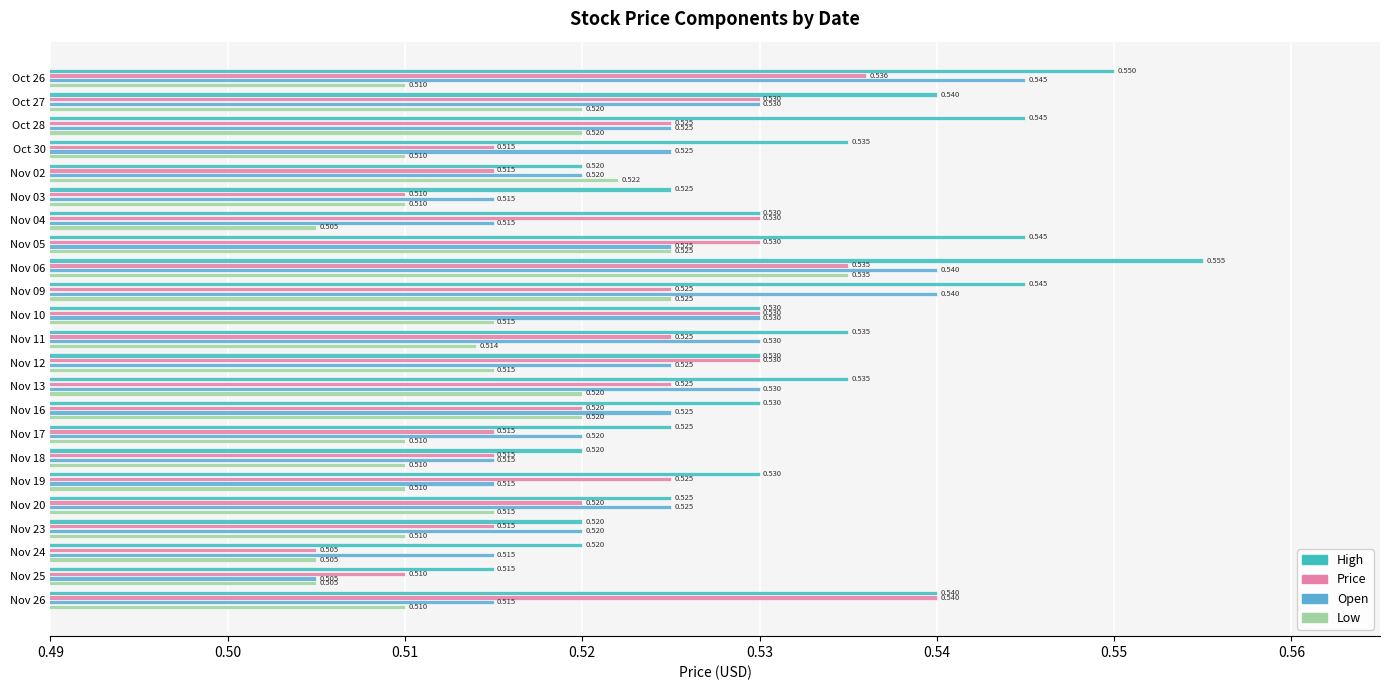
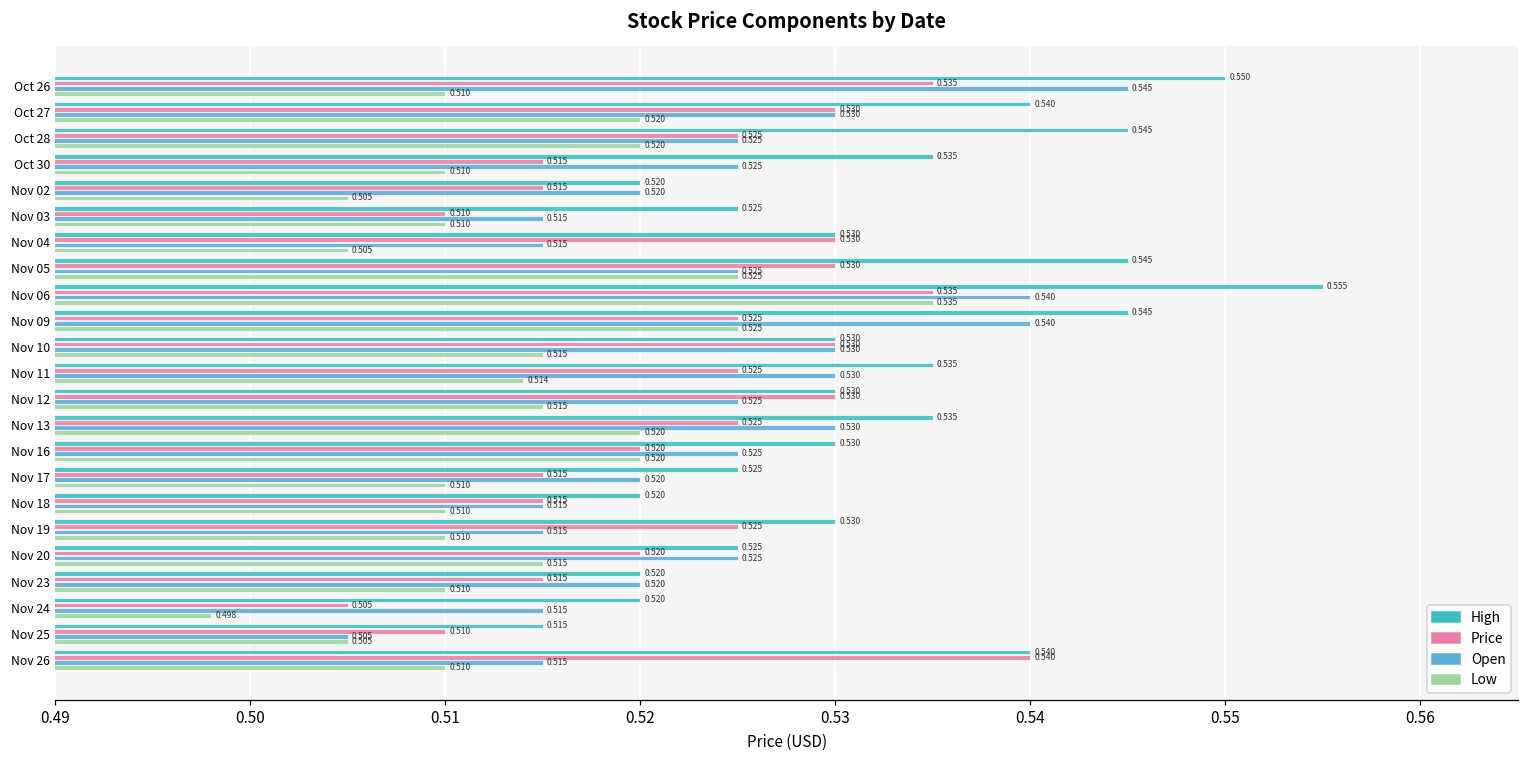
  {
    "Price": {
-     "Oct 26": 0.536,
+     "Oct 26": 0.535,
      "Oct 30": 0.515,
      "Nov 02": 0.515,
      "Nov 03": 0.510,
      "Nov 05": 0.530,
      "Nov 06": 0.535,
      "Nov 09": 0.525,
      "Nov 11": 0.525,
      "Nov 13": 0.525,
      "Nov 16": 0.520,
      "Nov 17": 0.515,
      "Nov 19": 0.525,
      "Nov 20": 0.520,
      "Nov 23": 0.515,
      "Nov 24": 0.505,
      "Nov 25": 0.510
    },
    "Low": {
      "Oct 26": 0.510,
      "Oct 27": 0.520,
      "Oct 28": 0.520,
      "Oct 30": 0.510,
-     "Nov 02": 0.522,
+     "Nov 02": 0.505,
      "Nov 03": 0.510,
      "Nov 04": 0.505,
      "Nov 06": 0.535,
      "Nov 09": 0.525,
      "Nov 10": 0.515,
      "Nov 11": 0.514,
      "Nov 12": 0.515,
      "Nov 13": 0.520,
      "Nov 16": 0.520,
      "Nov 17": 0.510,
      "Nov 18": 0.510,
      "Nov 19": 0.510,
      "Nov 20": 0.515,
      "Nov 23": 0.510,
-     "Nov 24": 0.505,
+     "Nov 24": 0.498,
      "Nov 26": 0.510
    }
  }
